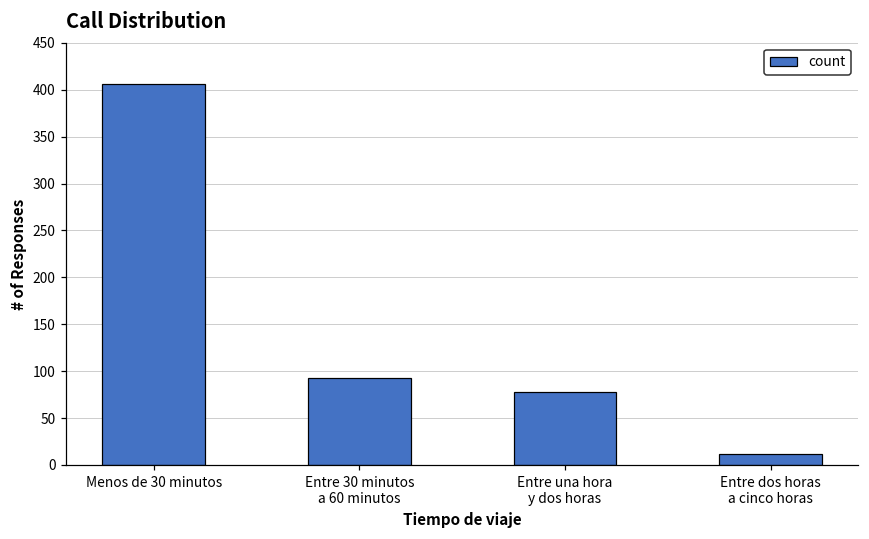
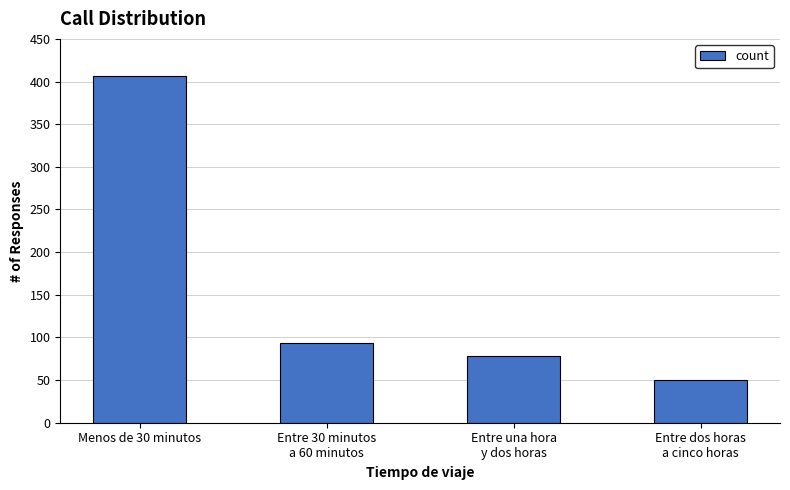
  {
    "Menos de 30 minutos": 410,
    "Entre 30 minutos a 60 minutos": 90,
    "Entre una hora y dos horas": 80,
-   "Entre dos horas a cinco horas": 10
+   "Entre dos horas a cinco horas": 50
  }
